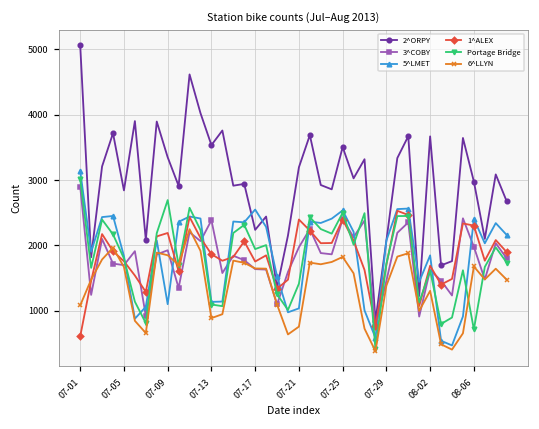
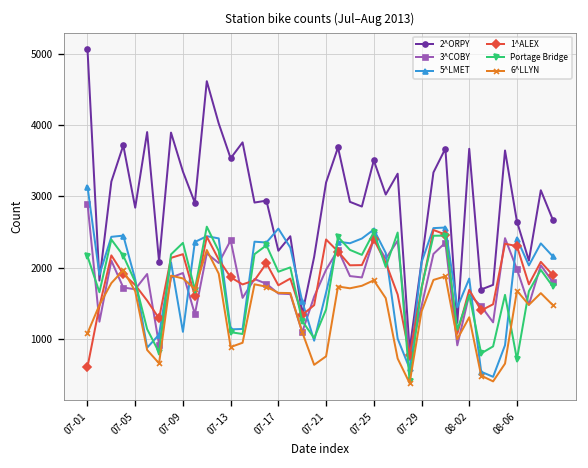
  {
    "2^ORPY": {
      "07-01": 5100,
      "07-05": 2800,
      "07-09": 3300,
      "07-13": 3500,
      "07-17": 2200,
      "07-21": 3200,
      "07-25": 3500,
      "08-02": 3700,
-     "08-06": 3000
+     "08-06": 2600
    },
    "3^COBY": {
      "07-01": 2900,
      "07-09": 1900,
      "07-13": 2400,
      "07-21": 2000,
      "07-29": 1500,
      "08-06": 2000
    },
    "5^LMET": {
      "07-01": 3100,
      "07-09": 1100,
      "07-17": 2500,
-     "07-21": 1000,
+     "07-21": 1700,
      "08-02": 1800,
      "08-06": 2400
    },
    "Portage Bridge": {
-     "07-01": 3000,
-     "07-09": 2700,
+     "07-01": 2200,
+     "07-09": 2300,
      "07-17": 1900,
      "07-21": 1400,
      "08-06": 700
    }
  }
